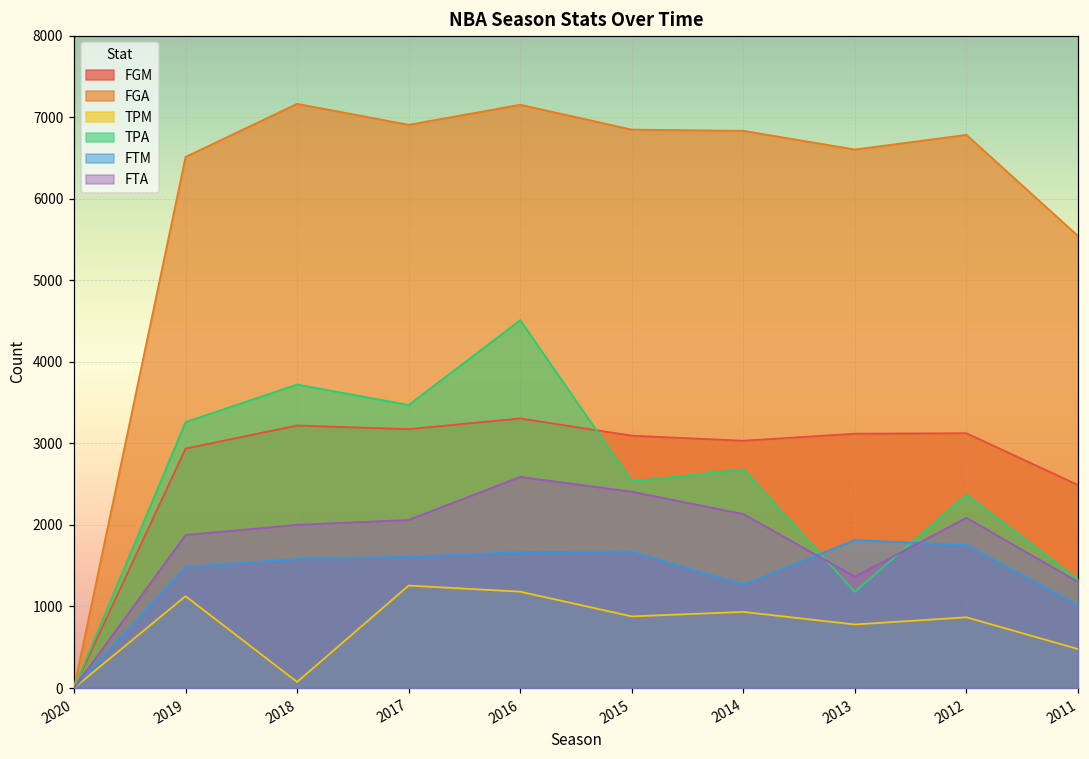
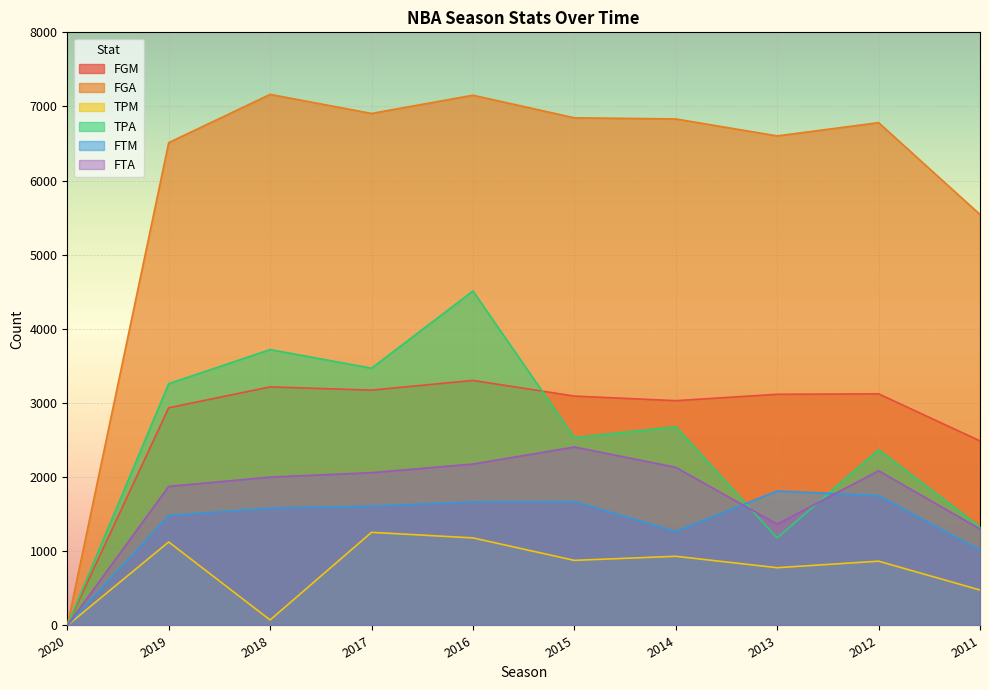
  {
    "TPM": {
      "2019": 1100,
      "2018": 100,
      "2017": 1300,
      "2016": 1200,
      "2015": 900,
      "2014": 900,
      "2013": 800,
      "2012": 900,
      "2011": 500
    },
    "TPA": {
      "2019": 3300,
      "2018": 3700,
      "2017": 3500,
      "2016": 4500,
      "2015": 2500,
      "2014": 2700,
      "2013": 1200,
      "2012": 2400
    },
    "FTM": {
      "2019": 1500,
      "2018": 1600,
      "2017": 1600,
      "2016": 1700,
      "2015": 1700,
      "2014": 1300,
      "2013": 1800,
      "2012": 1800,
      "2011": 1000
    },
    "FTA": {
      "2019": 1900,
      "2018": 2000,
      "2017": 2100,
-     "2016": 2600,
+     "2016": 2200,
      "2015": 2400,
      "2014": 2100,
      "2013": 1400,
      "2012": 2100
    }
  }
